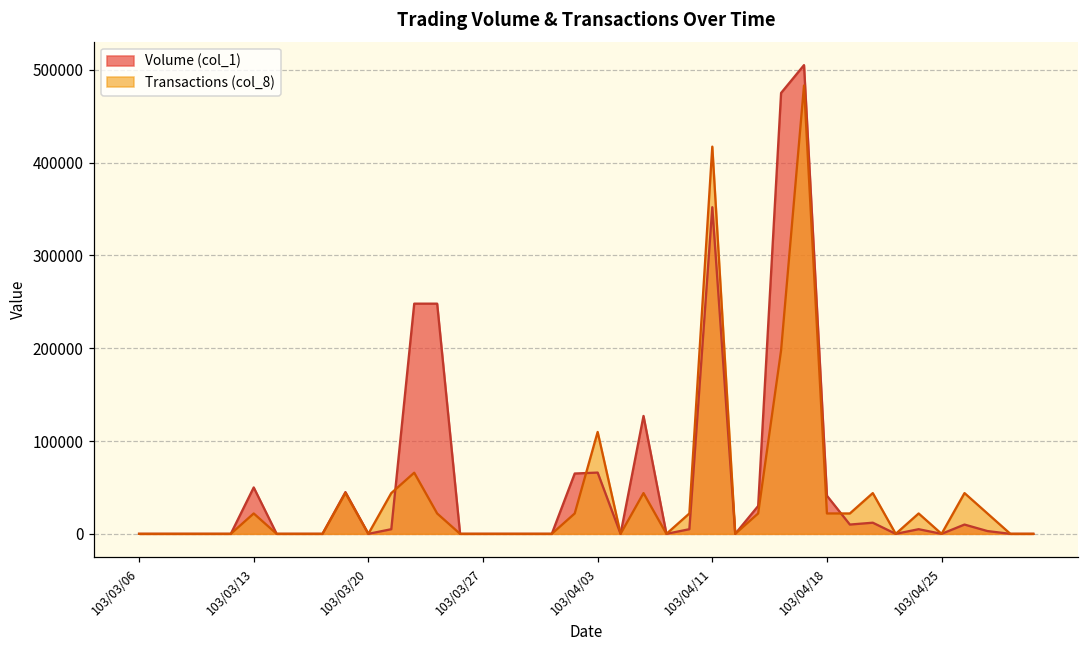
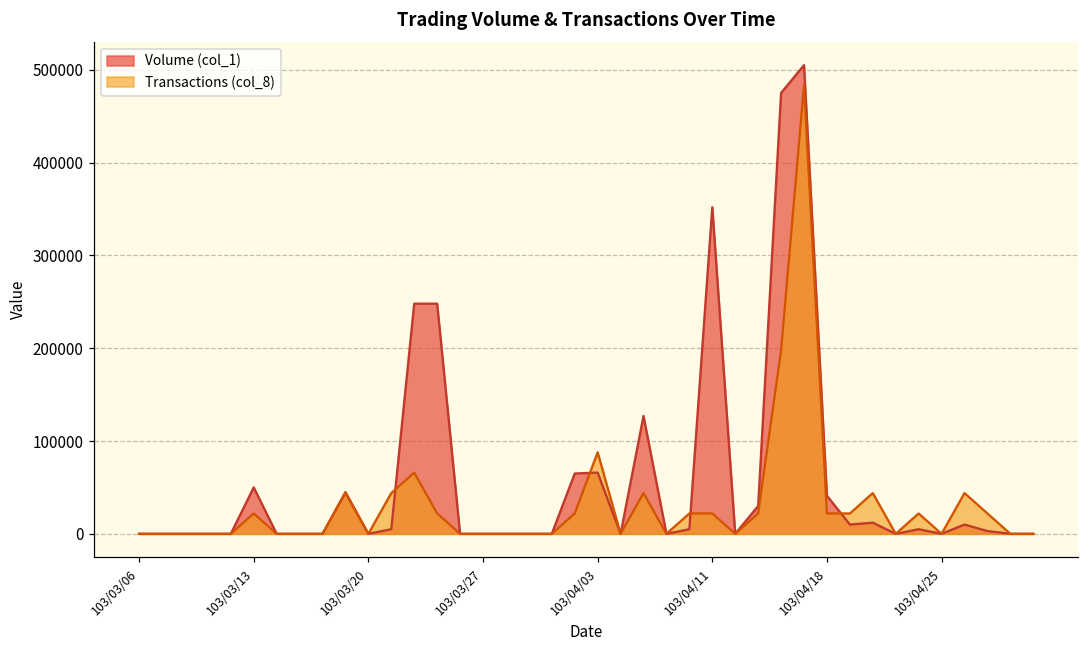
  {
    "Volume (col_1)": {
      "103/03/13": 50000,
      "103/04/03": 70000,
      "103/04/11": 350000,
      "103/04/18": 40000
    },
    "Transactions (col_8)": {
      "103/03/13": 20000,
-     "103/04/03": 110000,
-     "103/04/11": 420000,
+     "103/04/03": 90000,
+     "103/04/11": 20000,
      "103/04/18": 20000
    }
  }
